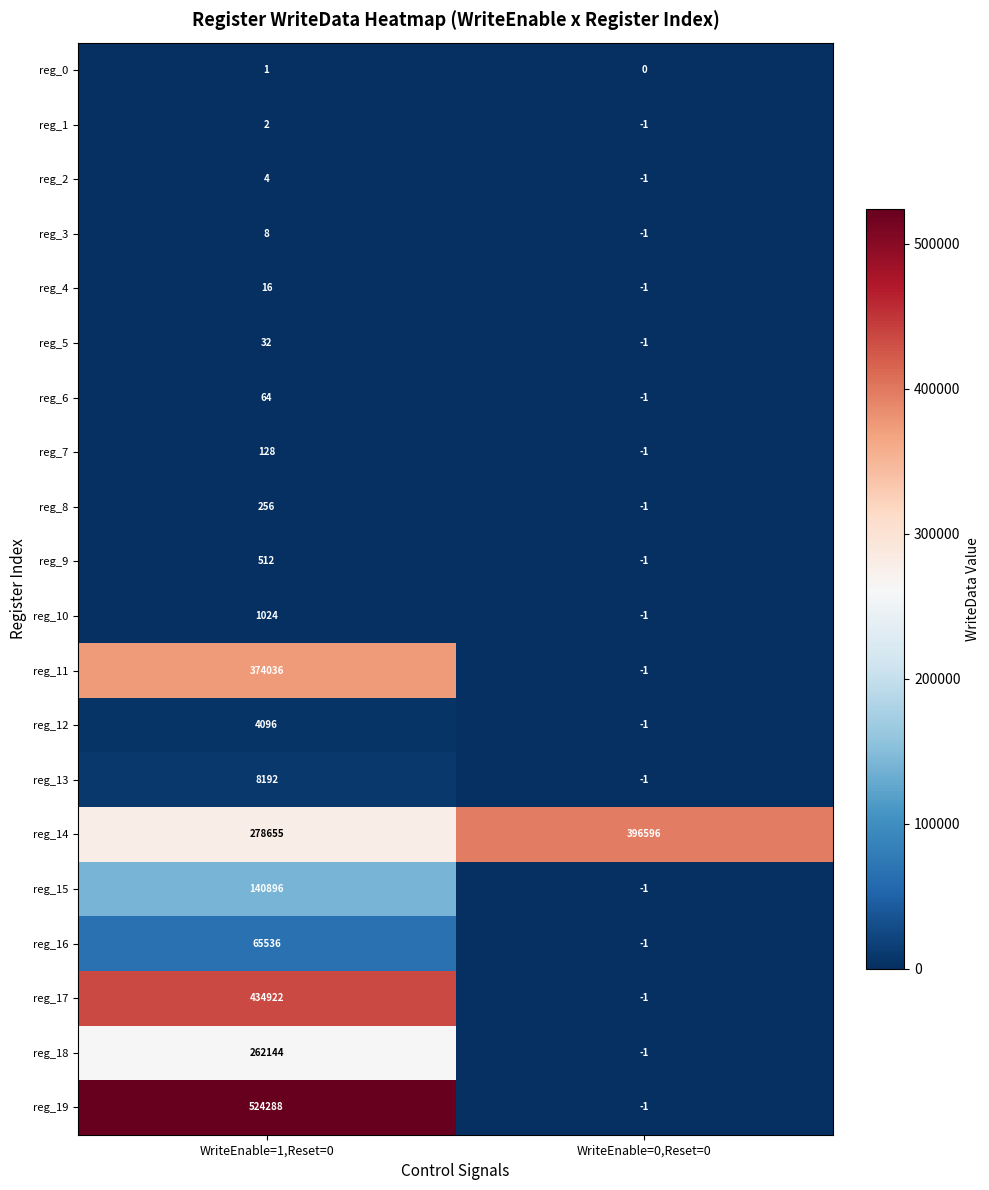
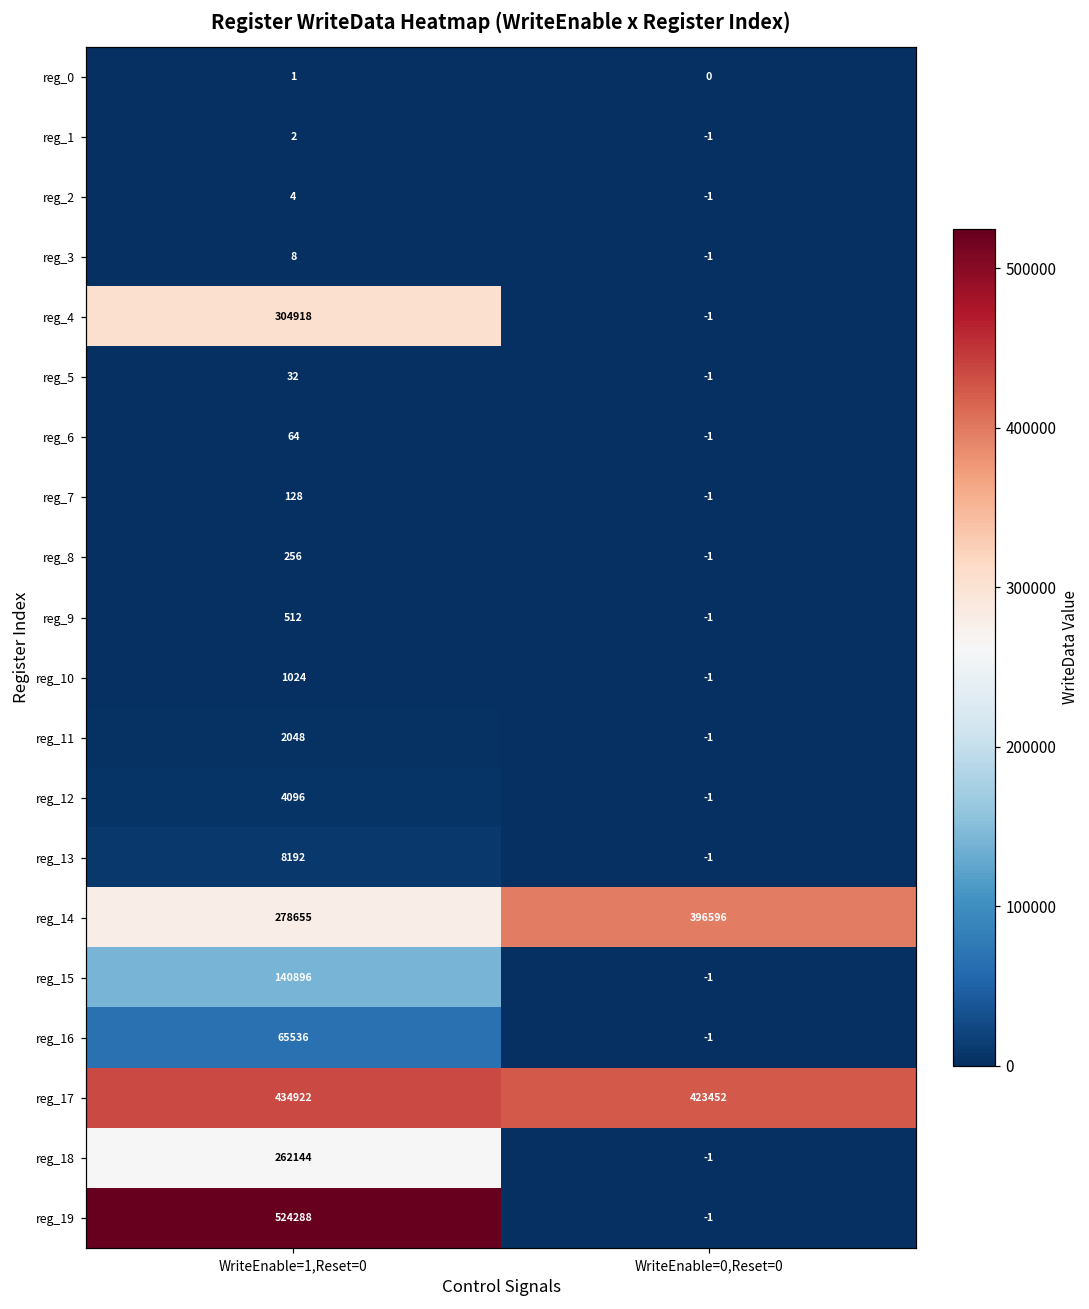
  {
    "reg_0": {
      "WriteEnable=1,Reset=0": 1,
      "WriteEnable=0,Reset=0": 0
    },
    "reg_1": {
      "WriteEnable=1,Reset=0": 2,
      "WriteEnable=0,Reset=0": -1
    },
    "reg_2": {
      "WriteEnable=1,Reset=0": 4,
      "WriteEnable=0,Reset=0": -1
    },
    "reg_3": {
      "WriteEnable=1,Reset=0": 8,
      "WriteEnable=0,Reset=0": -1
    },
    "reg_4": {
-     "WriteEnable=1,Reset=0": 16,
+     "WriteEnable=1,Reset=0": 304918,
      "WriteEnable=0,Reset=0": -1
    },
    "reg_5": {
      "WriteEnable=1,Reset=0": 32,
      "WriteEnable=0,Reset=0": -1
    },
    "reg_6": {
      "WriteEnable=1,Reset=0": 64,
      "WriteEnable=0,Reset=0": -1
    },
    "reg_7": {
      "WriteEnable=1,Reset=0": 128,
      "WriteEnable=0,Reset=0": -1
    },
    "reg_8": {
      "WriteEnable=1,Reset=0": 256,
      "WriteEnable=0,Reset=0": -1
    },
    "reg_9": {
      "WriteEnable=1,Reset=0": 512,
      "WriteEnable=0,Reset=0": -1
    },
    "reg_10": {
      "WriteEnable=1,Reset=0": 1024,
      "WriteEnable=0,Reset=0": -1
    },
    "reg_11": {
-     "WriteEnable=1,Reset=0": 374036,
+     "WriteEnable=1,Reset=0": 2048,
      "WriteEnable=0,Reset=0": -1
    },
    "reg_12": {
      "WriteEnable=1,Reset=0": 4096,
      "WriteEnable=0,Reset=0": -1
    },
    "reg_13": {
      "WriteEnable=1,Reset=0": 8192,
      "WriteEnable=0,Reset=0": -1
    },
    "reg_14": {
      "WriteEnable=1,Reset=0": 278655,
      "WriteEnable=0,Reset=0": 396596
    },
    "reg_15": {
      "WriteEnable=1,Reset=0": 140896,
      "WriteEnable=0,Reset=0": -1
    },
    "reg_16": {
      "WriteEnable=1,Reset=0": 65536,
      "WriteEnable=0,Reset=0": -1
    },
    "reg_17": {
      "WriteEnable=1,Reset=0": 434922,
-     "WriteEnable=0,Reset=0": -1
+     "WriteEnable=0,Reset=0": 423452
    },
    "reg_18": {
      "WriteEnable=1,Reset=0": 262144,
      "WriteEnable=0,Reset=0": -1
    },
    "reg_19": {
      "WriteEnable=1,Reset=0": 524288,
      "WriteEnable=0,Reset=0": -1
    }
  }
